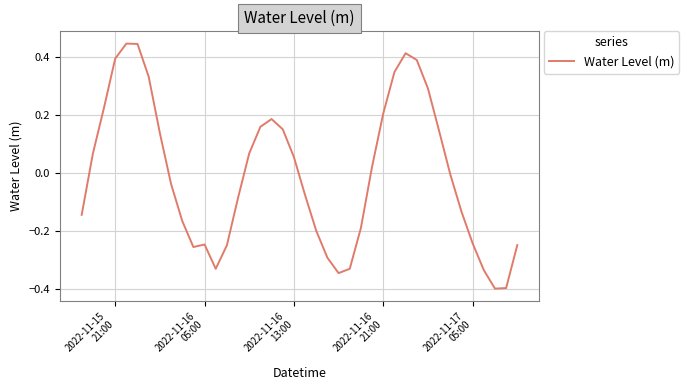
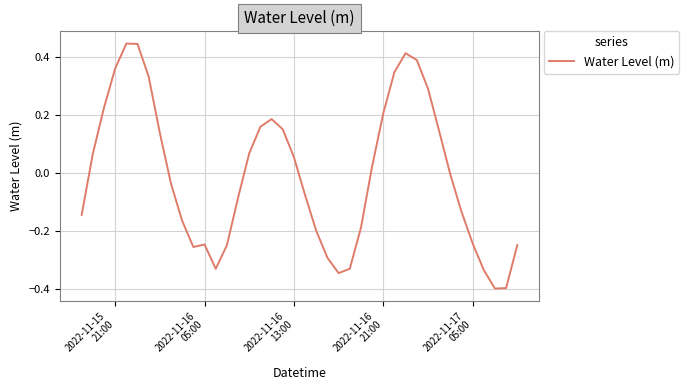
  {
-   "2022-11-15 21:00": 0.39,
+   "2022-11-15 21:00": 0.36,
    "2022-11-16 05:00": -0.25,
    "2022-11-16 13:00": 0.05,
    "2022-11-16 21:00": 0.20,
    "2022-11-17 05:00": -0.24
  }
